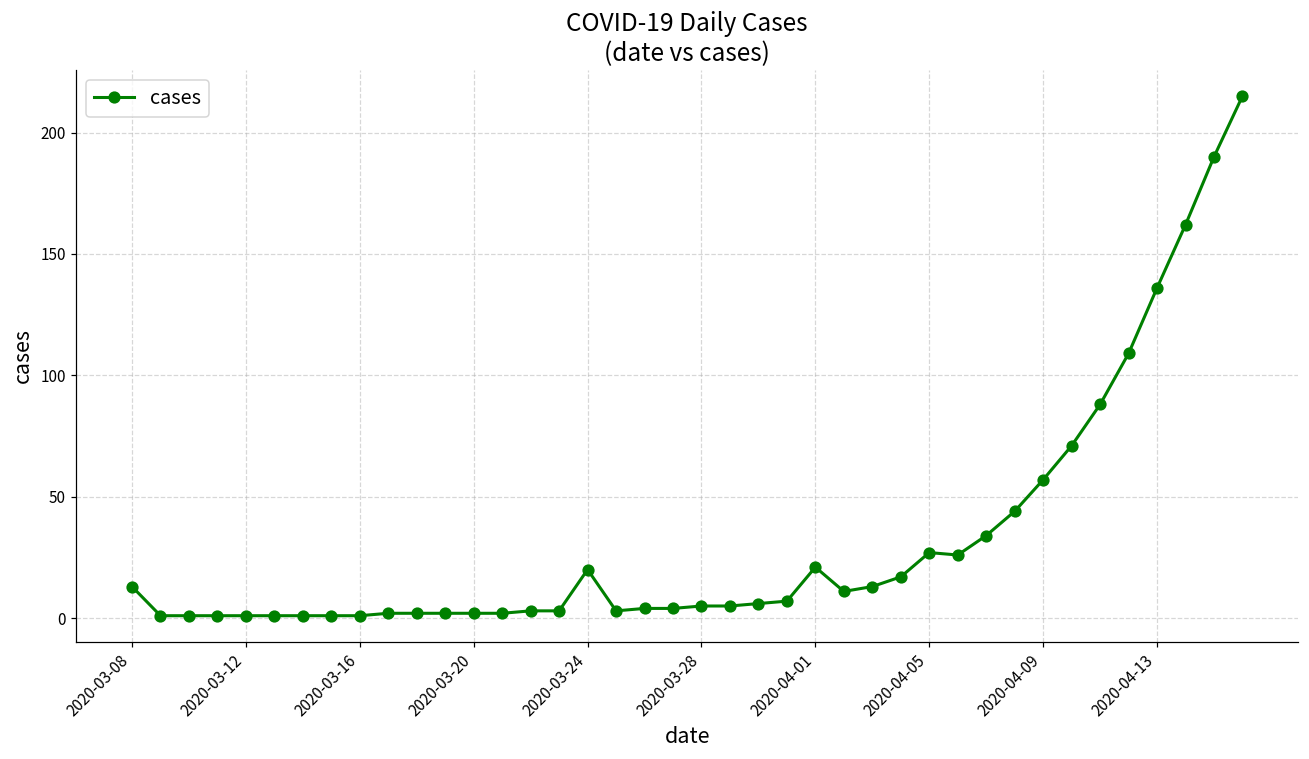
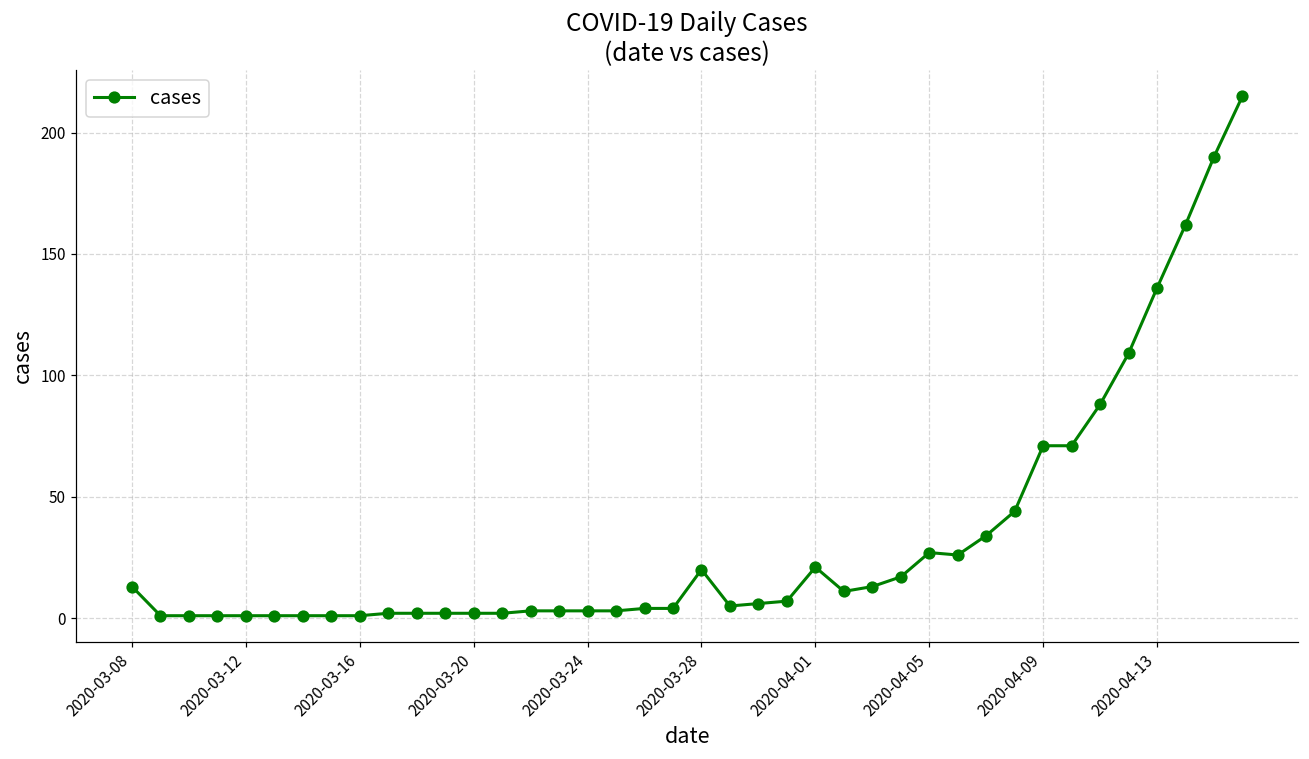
  {
    "2020-03-08": 13,
    "2020-03-12": 1,
    "2020-03-16": 1,
    "2020-03-20": 2,
-   "2020-03-24": 20,
-   "2020-03-28": 5,
+   "2020-03-24": 3,
+   "2020-03-28": 20,
    "2020-04-01": 21,
    "2020-04-05": 27,
-   "2020-04-09": 57,
+   "2020-04-09": 71,
    "2020-04-13": 136
  }
